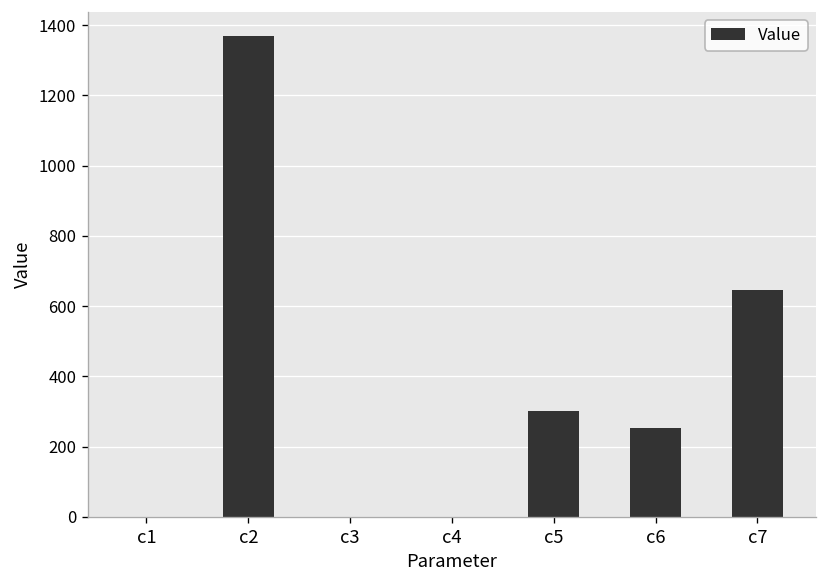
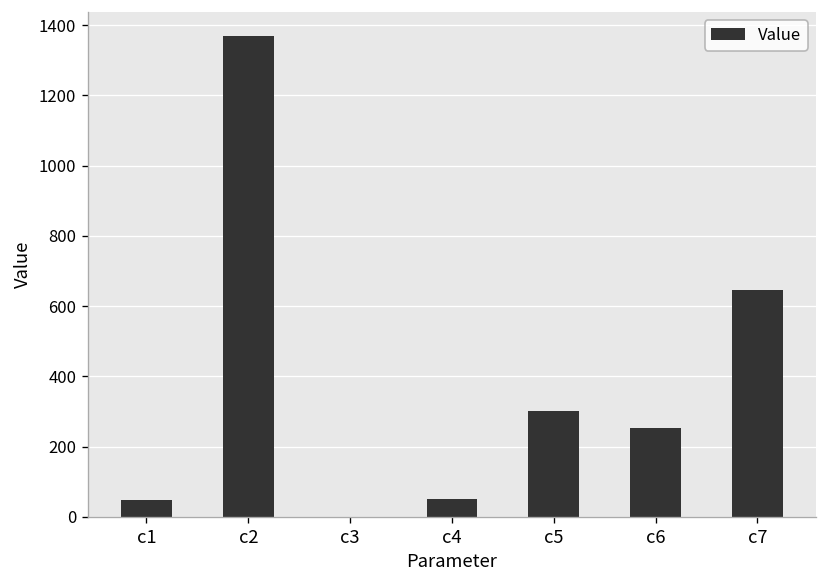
  {
-   "c1": 0,
+   "c1": 50,
    "c2": 1370,
-   "c4": 0,
+   "c4": 50,
    "c5": 300,
    "c6": 250,
    "c7": 650
  }
